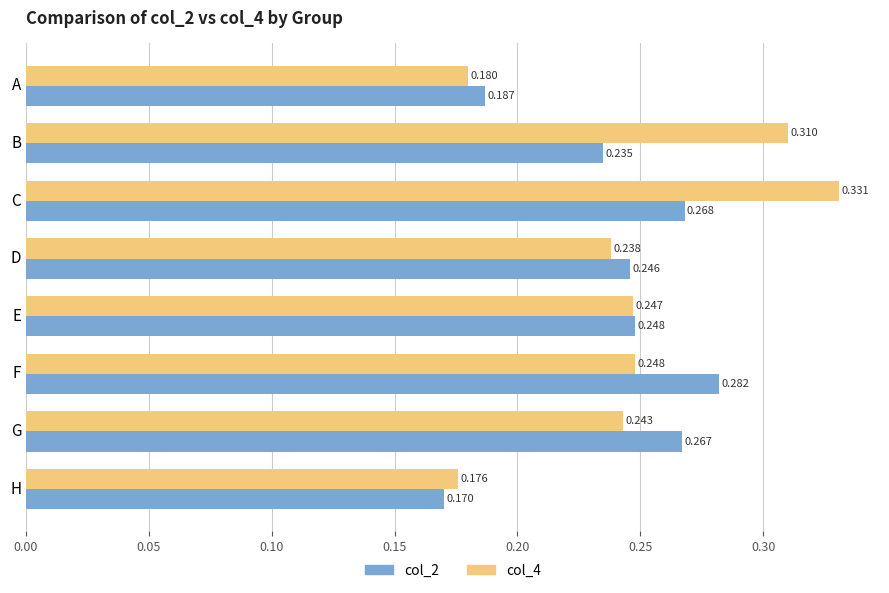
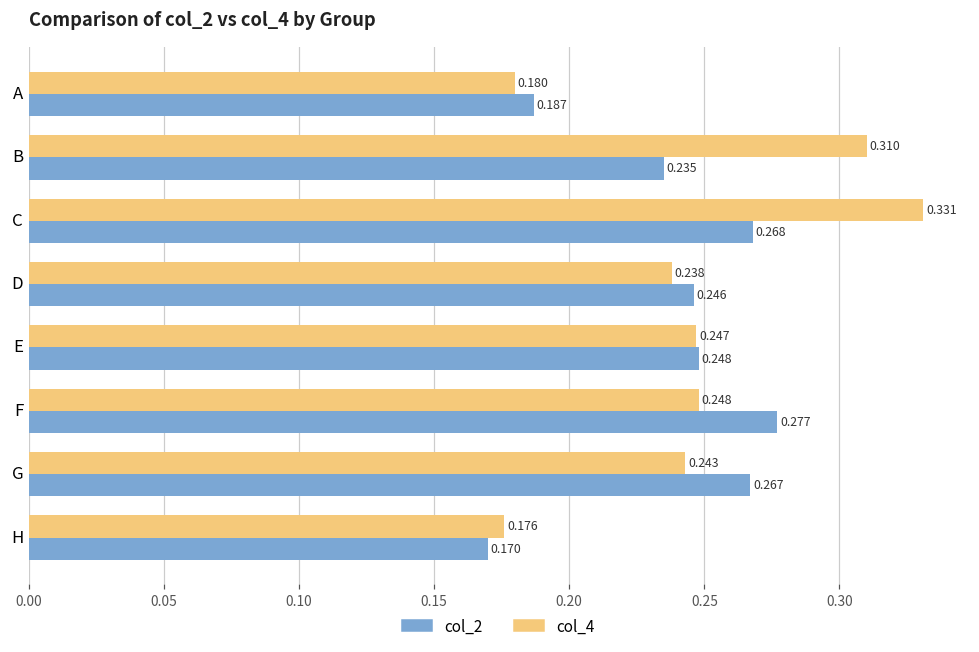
  {
    "col_2": {
      "A": 0.187,
      "B": 0.235,
      "C": 0.268,
      "D": 0.246,
      "E": 0.248,
-     "F": 0.282,
+     "F": 0.277,
      "G": 0.267,
      "H": 0.170
    },
    "col_4": {
      "A": 0.180,
      "B": 0.310,
      "C": 0.331,
      "D": 0.238,
      "E": 0.247,
      "F": 0.248,
      "G": 0.243,
      "H": 0.176
    }
  }
